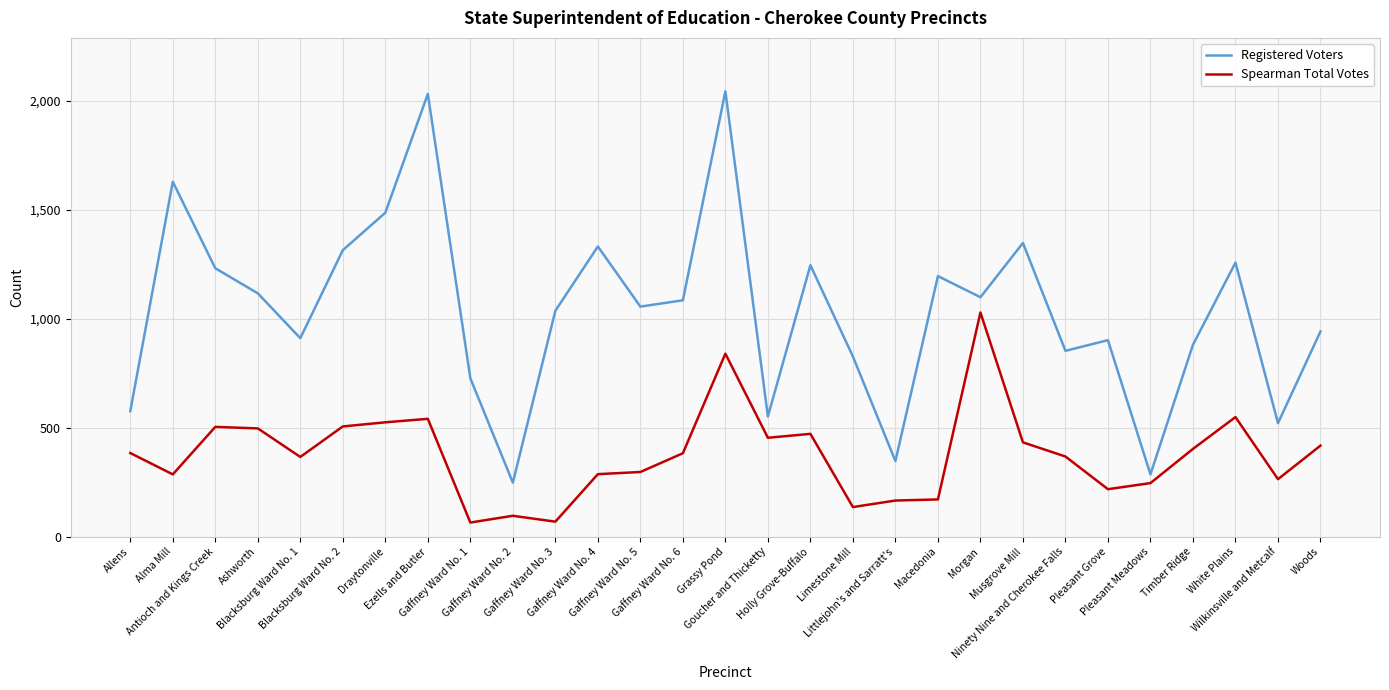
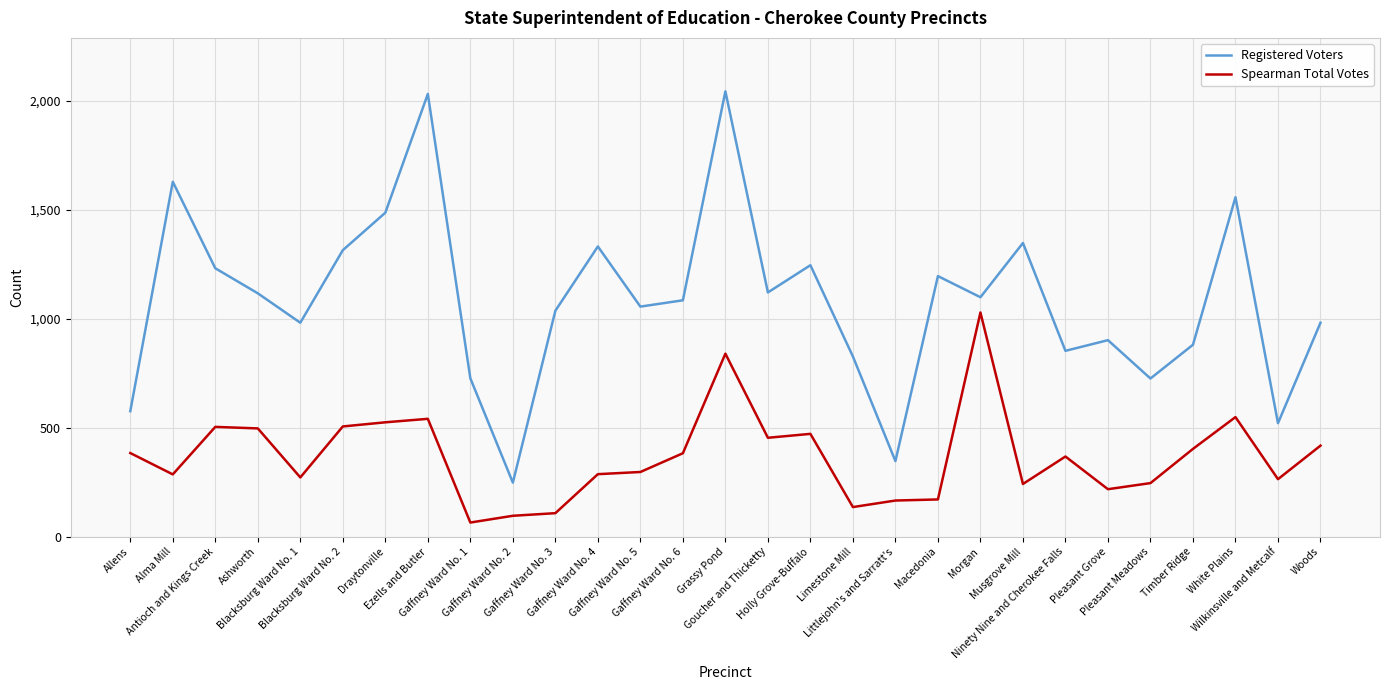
  {
    "Registered Voters": {
      "Allens": "580",
      "Alma Mill": "1,630",
      "Antioch and Kings Creek": "1,230",
      "Ashworth": "1,120",
-     "Blacksburg Ward No. 1": "910",
+     "Blacksburg Ward No. 1": "980",
      "Blacksburg Ward No. 2": "1,320",
      "Draytonville": "1,490",
      "Ezells and Butler": "2,030",
      "Gaffney Ward No. 1": "730",
      "Gaffney Ward No. 2": "250",
      "Gaffney Ward No. 3": "1,040",
      "Gaffney Ward No. 4": "1,330",
      "Gaffney Ward No. 5": "1,060",
      "Gaffney Ward No. 6": "1,090",
      "Grassy Pond": "2,040",
-     "Goucher and Thicketty": "550",
+     "Goucher and Thicketty": "1,120",
      "Holly Grove-Buffalo": "1,250",
      "Limestone Mill": "830",
      "Littlejohn's and Sarratt's": "350",
      "Macedonia": "1,200",
      "Morgan": "1,100",
      "Musgrove Mill": "1,350",
      "Ninety Nine and Cherokee Falls": "850",
      "Pleasant Grove": "900",
-     "Pleasant Meadows": "290",
+     "Pleasant Meadows": "730",
      "Timber Ridge": "880",
-     "White Plains": "1,260",
+     "White Plains": "1,560",
      "Wilkinsville and Metcalf": "520",
-     "Woods": "940"
+     "Woods": "980"
    },
    "Spearman Total Votes": {
      "Allens": "380",
      "Alma Mill": "290",
      "Antioch and Kings Creek": "500",
      "Ashworth": "500",
-     "Blacksburg Ward No. 1": "370",
+     "Blacksburg Ward No. 1": "270",
      "Blacksburg Ward No. 2": "510",
      "Draytonville": "530",
      "Ezells and Butler": "540",
      "Gaffney Ward No. 1": "70",
      "Gaffney Ward No. 2": "100",
-     "Gaffney Ward No. 3": "70",
+     "Gaffney Ward No. 3": "110",
      "Gaffney Ward No. 4": "290",
      "Gaffney Ward No. 5": "300",
      "Gaffney Ward No. 6": "380",
      "Grassy Pond": "840",
      "Goucher and Thicketty": "450",
      "Holly Grove-Buffalo": "470",
      "Limestone Mill": "140",
      "Littlejohn's and Sarratt's": "170",
      "Macedonia": "170",
      "Morgan": "1,030",
-     "Musgrove Mill": "430",
+     "Musgrove Mill": "240",
      "Ninety Nine and Cherokee Falls": "370",
      "Pleasant Grove": "220",
      "Pleasant Meadows": "250",
      "Timber Ridge": "400",
      "White Plains": "550",
      "Wilkinsville and Metcalf": "260",
      "Woods": "420"
    }
  }
